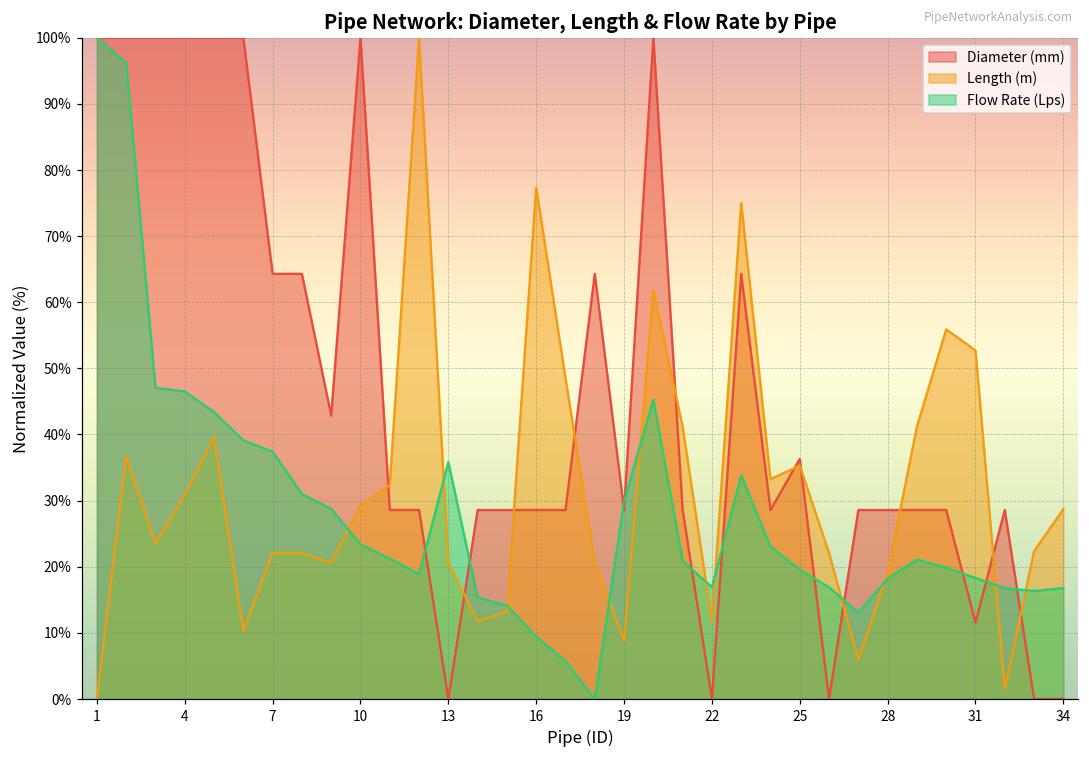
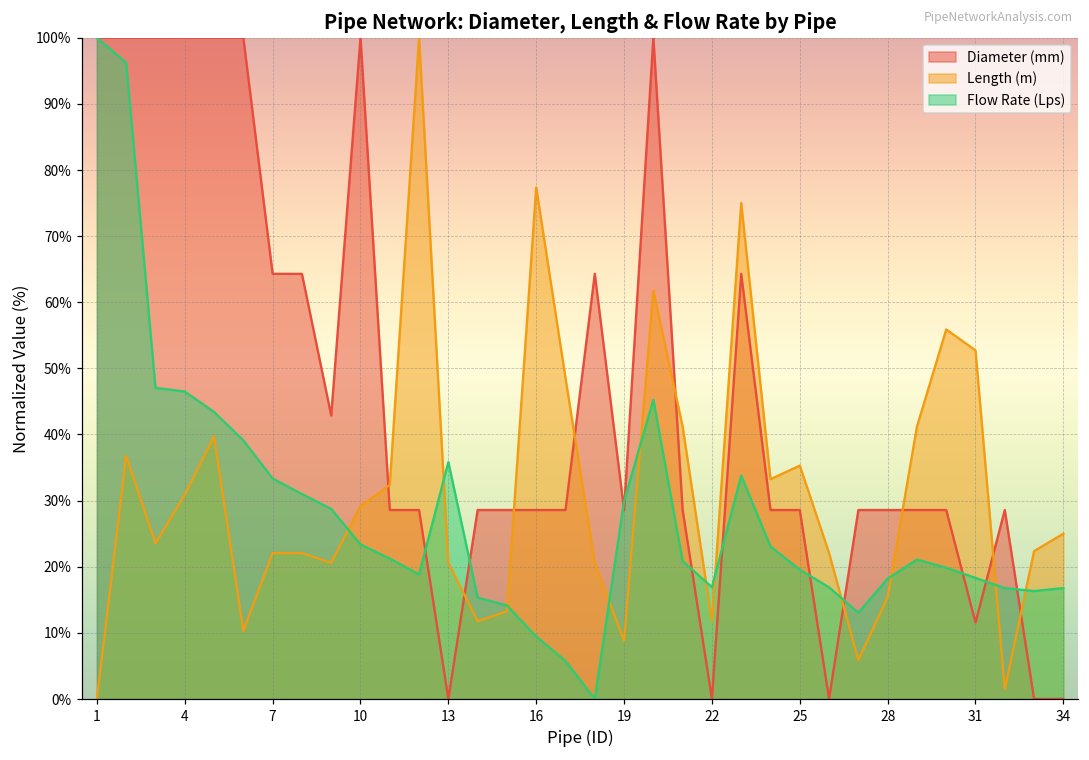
  {
    "Diameter (mm)": {
      "4": "100%",
      "7": "64%",
      "10": "100%",
      "13": "0%",
      "16": "29%",
      "19": "29%",
      "22": "0%",
-     "25": "36%",
+     "25": "29%",
      "28": "29%",
      "31": "12%",
      "34": "0%"
    },
    "Length (m)": {
      "1": "0%",
      "4": "31%",
      "7": "22%",
      "10": "29%",
      "13": "21%",
      "16": "77%",
      "19": "9%",
      "22": "12%",
      "25": "35%",
-     "28": "19%",
+     "28": "15%",
      "31": "53%",
-     "34": "29%"
+     "34": "25%"
    },
    "Flow Rate (Lps)": {
      "4": "46%",
-     "7": "37%",
+     "7": "33%",
      "10": "23%",
      "13": "36%",
      "16": "9%",
      "19": "30%",
      "22": "17%",
      "25": "20%",
      "28": "18%",
      "31": "18%",
      "34": "17%"
    }
  }
